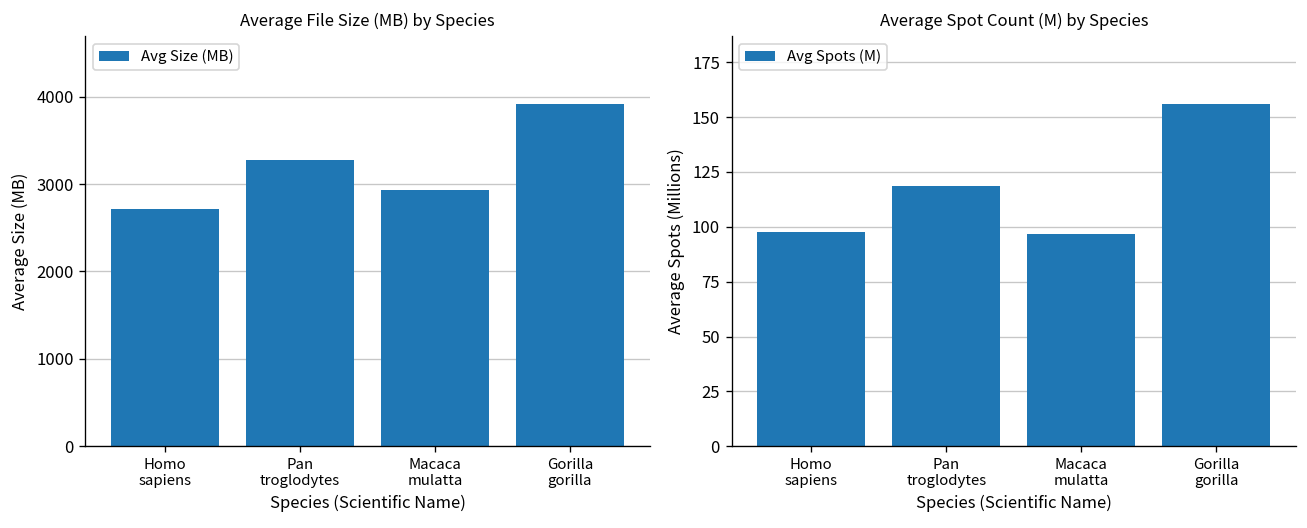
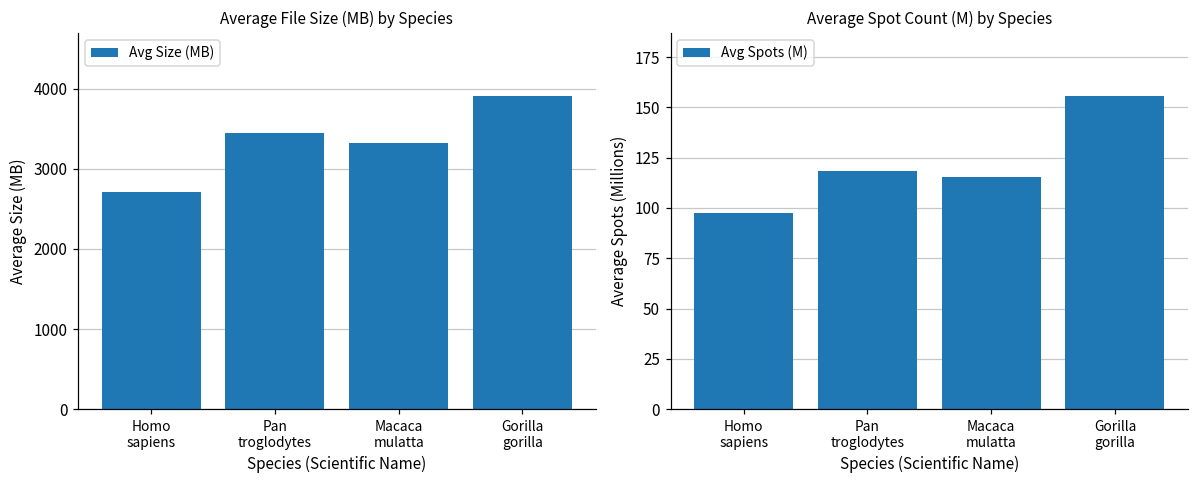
  {
    "Average File Size (MB) by Species": {
      "Homo sapiens": 2700,
-     "Pan troglodytes": 3300,
-     "Macaca mulatta": 2900,
+     "Pan troglodytes": 3400,
+     "Macaca mulatta": 3300,
      "Gorilla gorilla": 3900
    },
    "Average Spot Count (M) by Species": {
      "Homo sapiens": 97,
      "Pan troglodytes": 119,
-     "Macaca mulatta": 97,
+     "Macaca mulatta": 116,
      "Gorilla gorilla": 156
    }
  }
